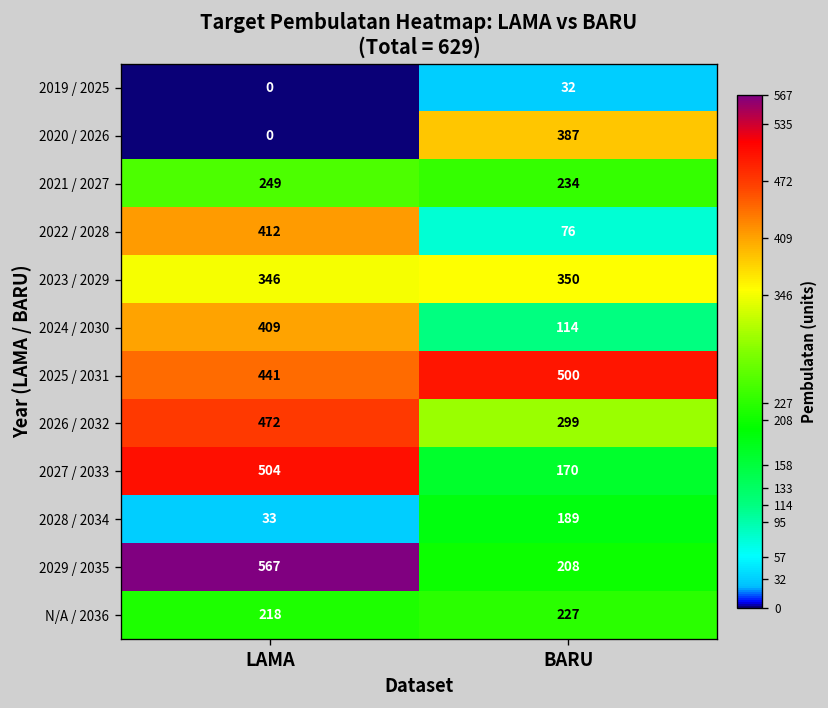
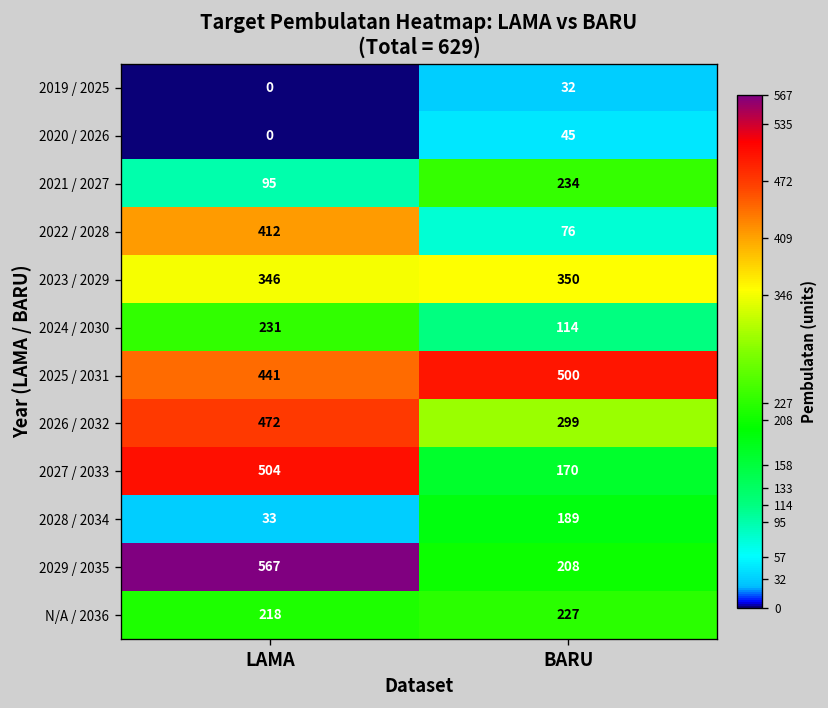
  {
    "2019 / 2025": {
      "LAMA": 0,
      "BARU": 32
    },
    "2020 / 2026": {
      "LAMA": 0,
-     "BARU": 387
+     "BARU": 45
    },
    "2021 / 2027": {
-     "LAMA": 249,
+     "LAMA": 95,
      "BARU": 234
    },
    "2022 / 2028": {
      "LAMA": 412,
      "BARU": 76
    },
    "2023 / 2029": {
      "LAMA": 346,
      "BARU": 350
    },
    "2024 / 2030": {
-     "LAMA": 409,
+     "LAMA": 231,
      "BARU": 114
    },
    "2025 / 2031": {
      "LAMA": 441,
      "BARU": 500
    },
    "2026 / 2032": {
      "LAMA": 472,
      "BARU": 299
    },
    "2027 / 2033": {
      "LAMA": 504,
      "BARU": 170
    },
    "2028 / 2034": {
      "LAMA": 33,
      "BARU": 189
    },
    "2029 / 2035": {
      "LAMA": 567,
      "BARU": 208
    },
    "N/A / 2036": {
      "LAMA": 218,
      "BARU": 227
    }
  }
